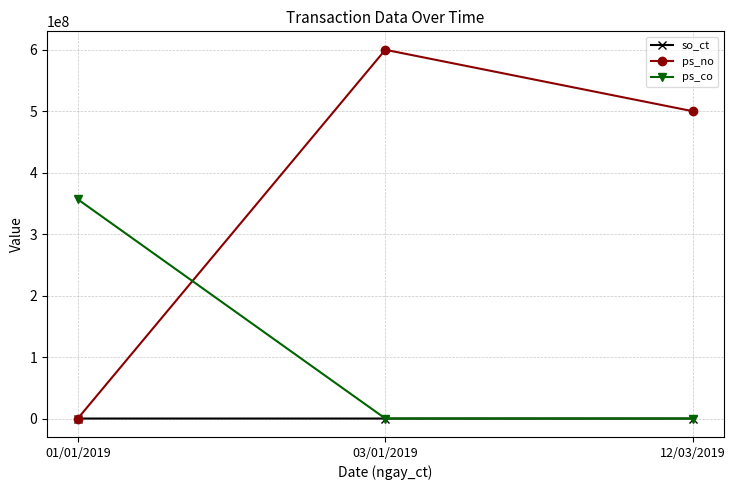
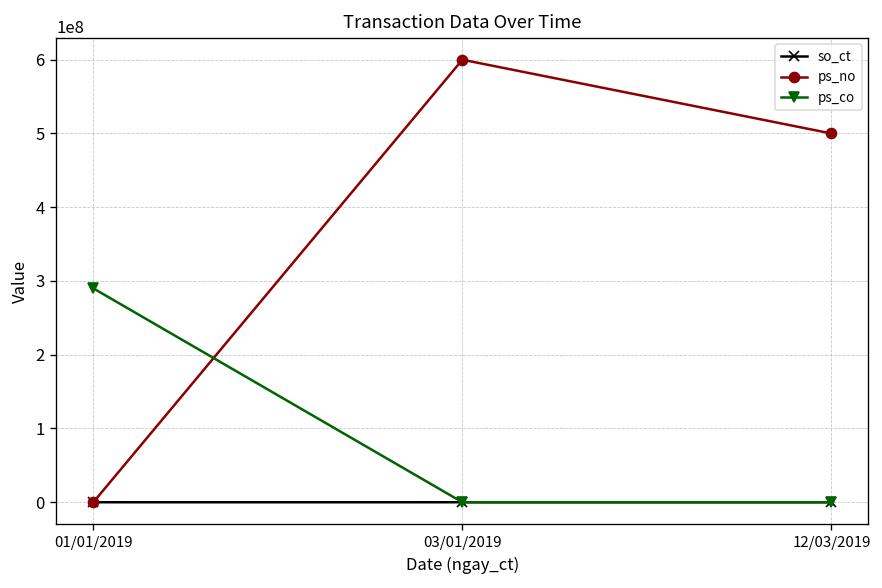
  {
    "ps_no": {
      "03/01/2019": 600000000,
      "12/03/2019": 500000000
    },
    "ps_co": {
-     "01/01/2019": 360000000
+     "01/01/2019": 290000000
    }
  }
